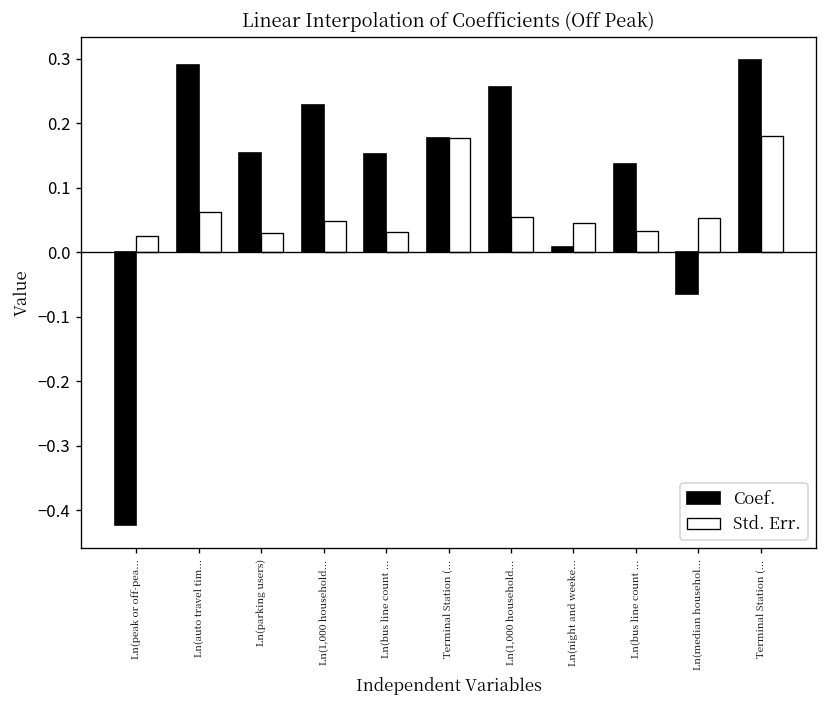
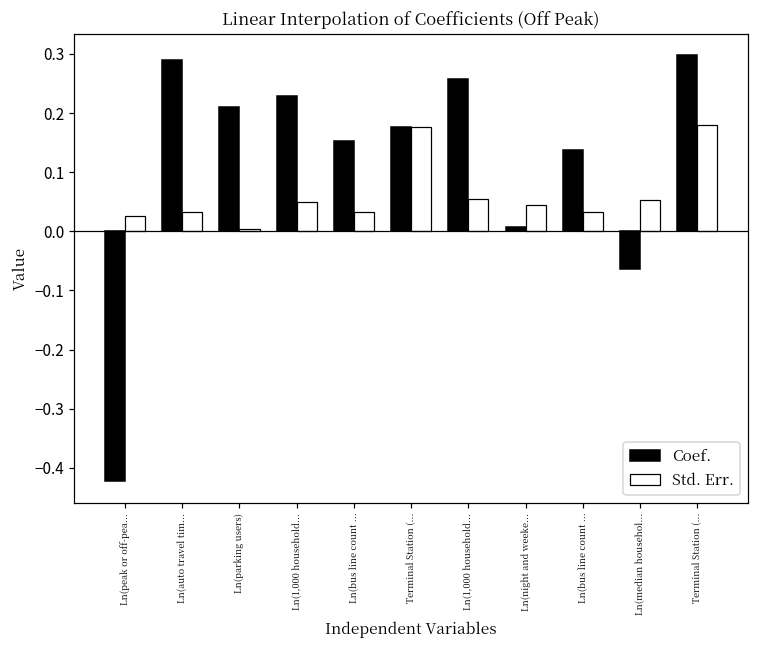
  {
    "Coef.": {
      "Ln(peak or off-pea...": -0.42,
      "Ln(auto travel tim...": 0.29,
-     "Ln(parking users)": 0.15,
+     "Ln(parking users)": 0.21,
      "Ln(night and weeke...": 0.01,
      "Ln(median househol...": -0.06
    },
    "Std. Err.": {
      "Ln(peak or off-pea...": 0.03,
-     "Ln(auto travel tim...": 0.06,
-     "Ln(parking users)": 0.03,
+     "Ln(auto travel tim...": 0.03,
+     "Ln(parking users)": 0.00,
      "Ln(night and weeke...": 0.05,
      "Ln(median househol...": 0.05
    }
  }
